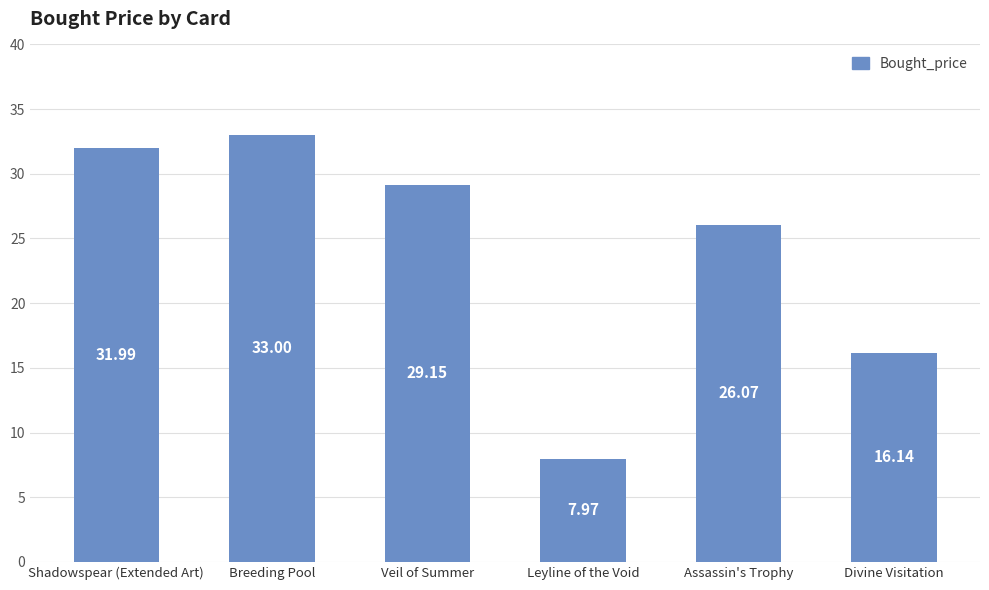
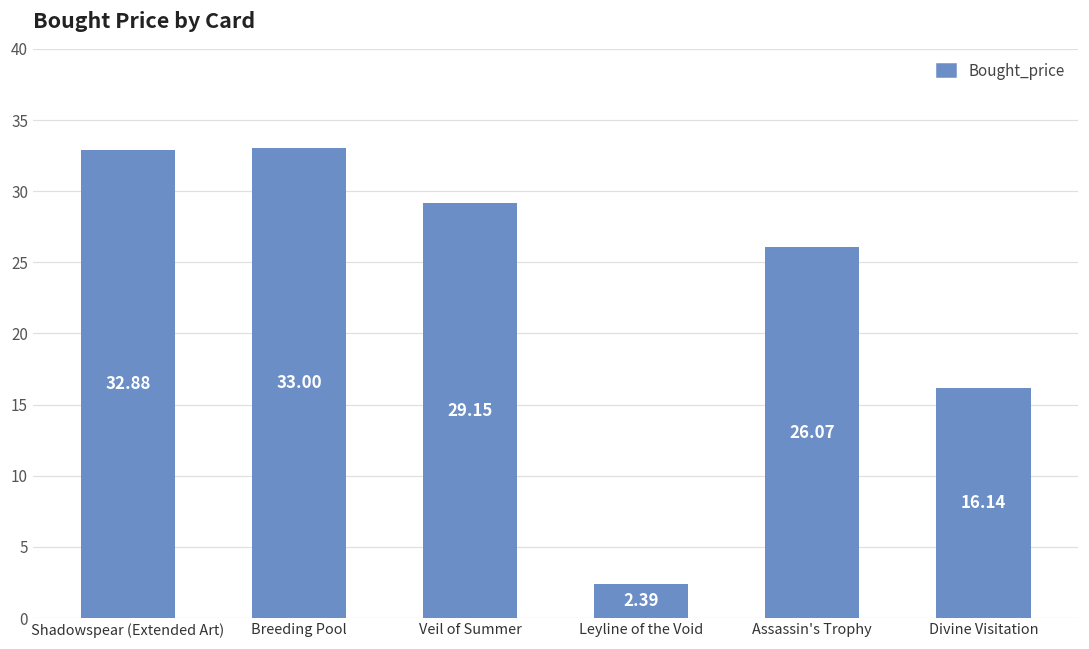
  {
-   "Shadowspear (Extended Art)": 31.99,
+   "Shadowspear (Extended Art)": 32.88,
    "Breeding Pool": 33.00,
    "Veil of Summer": 29.15,
-   "Leyline of the Void": 7.97,
+   "Leyline of the Void": 2.39,
    "Assassin's Trophy": 26.07,
    "Divine Visitation": 16.14
  }
